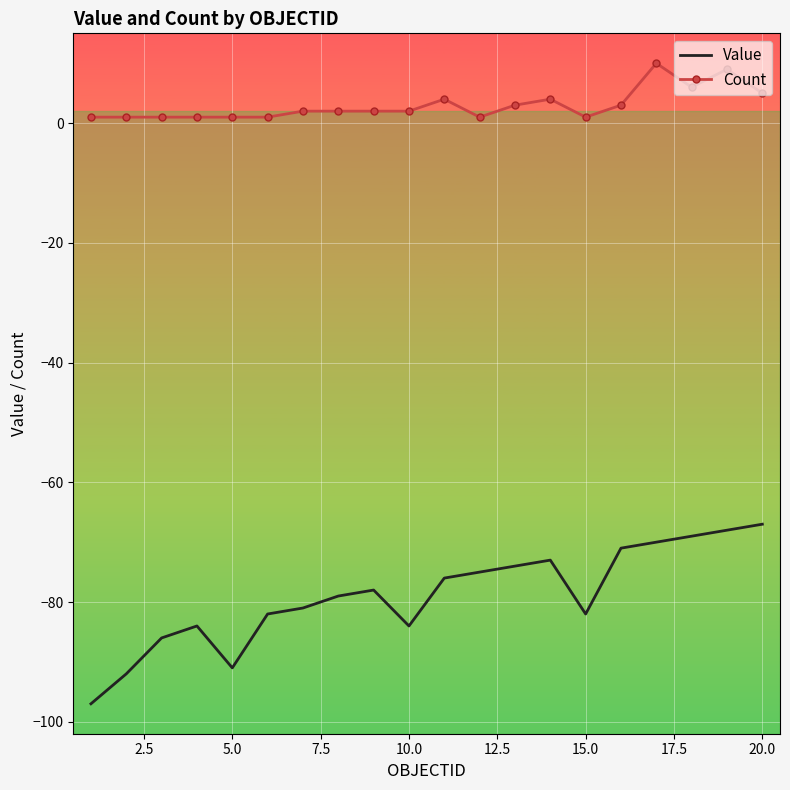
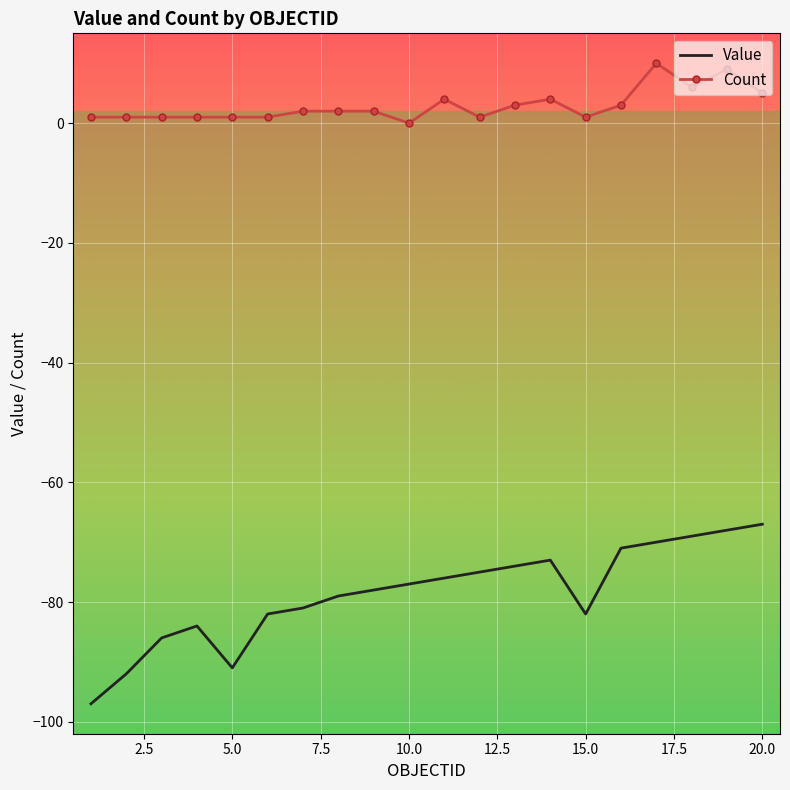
  {
    "Value": {
      "5.0": -91,
-     "10.0": -84,
+     "10.0": -77,
      "15.0": -82,
      "20.0": -67
    },
    "Count": {
      "5.0": 1,
-     "10.0": 2,
+     "10.0": 0,
      "15.0": 1
    }
  }
